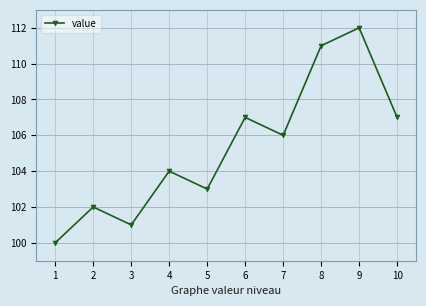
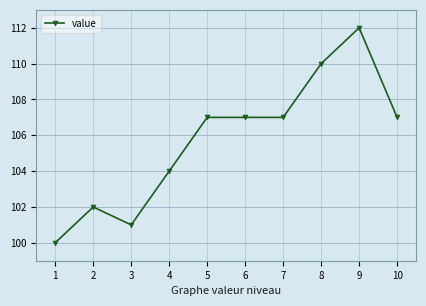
  {
    "1": 100,
    "2": 102,
    "3": 101,
    "4": 104,
-   "5": 103,
+   "5": 107,
    "6": 107,
-   "7": 106,
-   "8": 111,
+   "7": 107,
+   "8": 110,
    "9": 112,
    "10": 107
  }
